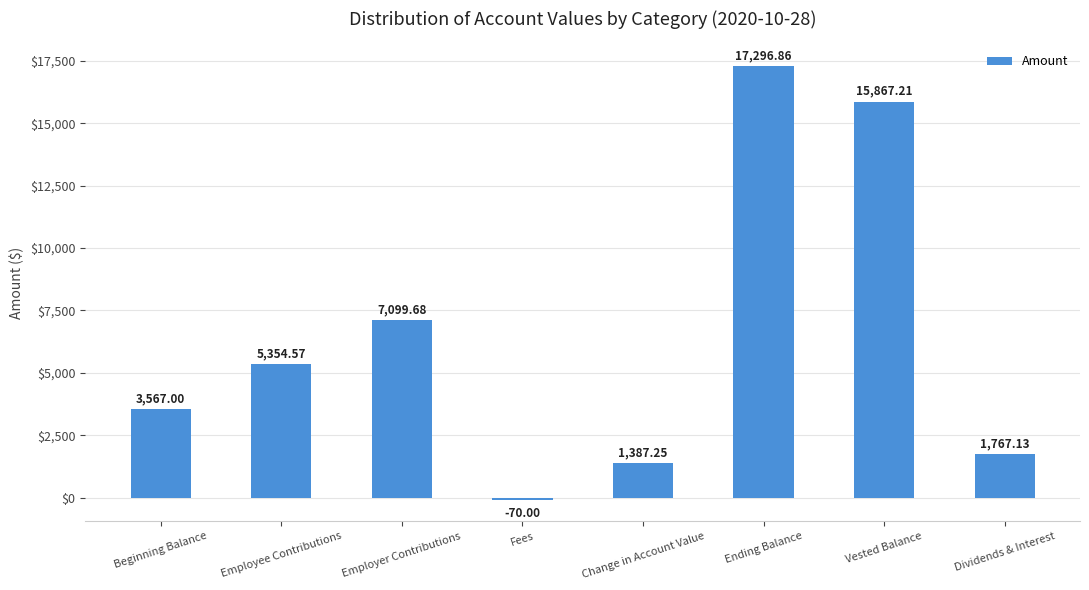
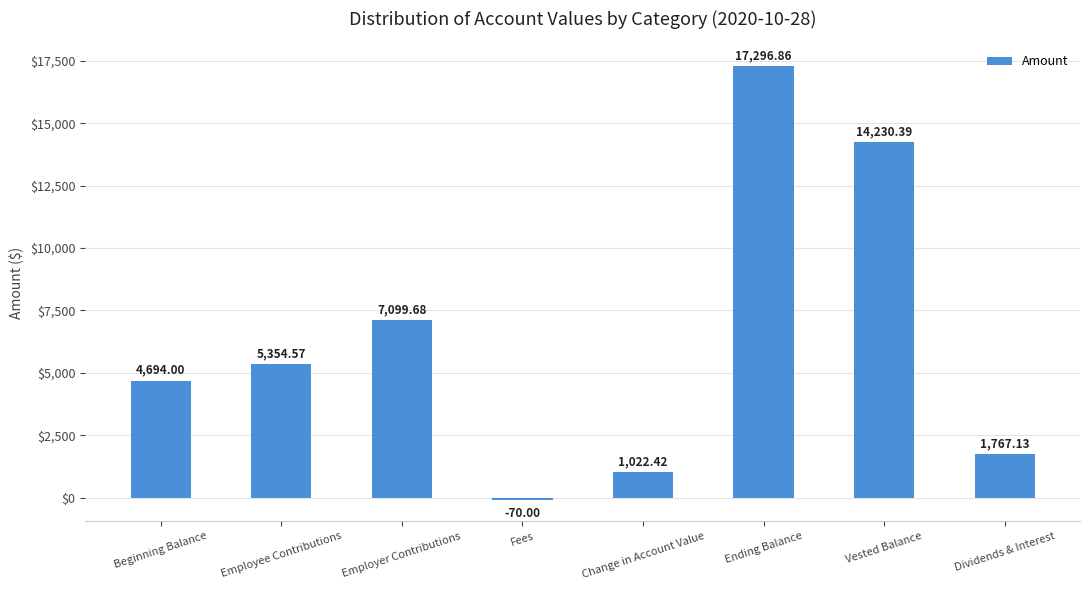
  {
-   "Beginning Balance": "3,567.00",
+   "Beginning Balance": "4,694.00",
    "Employee Contributions": "5,354.57",
    "Employer Contributions": "7,099.68",
    "Fees": "-70.00",
-   "Change in Account Value": "1,387.25",
+   "Change in Account Value": "1,022.42",
    "Ending Balance": "17,296.86",
-   "Vested Balance": "15,867.21",
+   "Vested Balance": "14,230.39",
    "Dividends & Interest": "1,767.13"
  }
